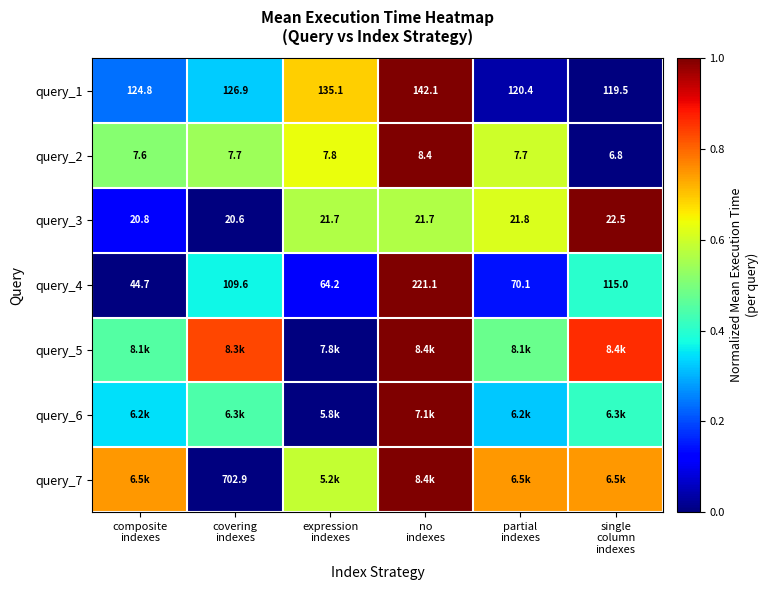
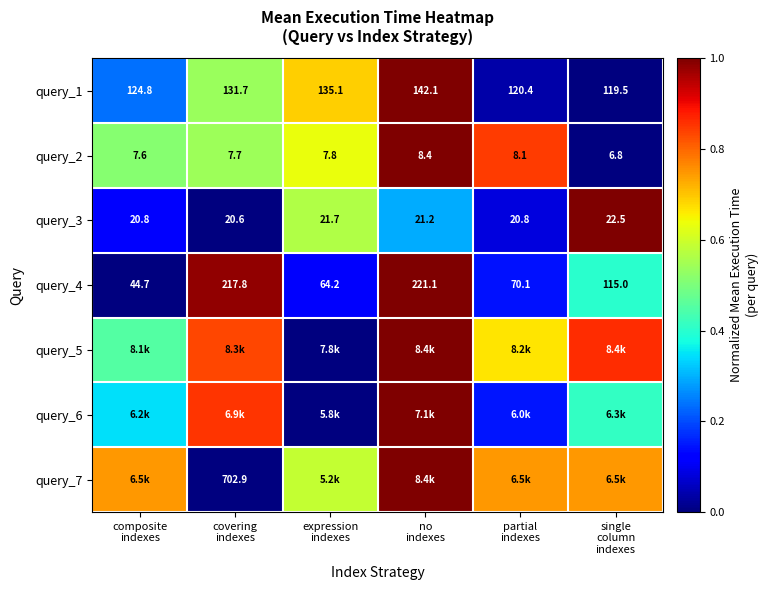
  {
    "query_1": {
      "composite indexes": "124.8",
-     "covering indexes": "126.9",
+     "covering indexes": "131.7",
      "expression indexes": "135.1",
      "no indexes": "142.1",
      "partial indexes": "120.4",
      "single column indexes": "119.5"
    },
    "query_2": {
      "composite indexes": "7.6",
      "covering indexes": "7.7",
      "expression indexes": "7.8",
      "no indexes": "8.4",
-     "partial indexes": "7.7",
+     "partial indexes": "8.1",
      "single column indexes": "6.8"
    },
    "query_3": {
      "composite indexes": "20.8",
      "covering indexes": "20.6",
      "expression indexes": "21.7",
-     "no indexes": "21.7",
-     "partial indexes": "21.8",
+     "no indexes": "21.2",
+     "partial indexes": "20.8",
      "single column indexes": "22.5"
    },
    "query_4": {
      "composite indexes": "44.7",
-     "covering indexes": "109.6",
+     "covering indexes": "217.8",
      "expression indexes": "64.2",
      "no indexes": "221.1",
      "partial indexes": "70.1",
      "single column indexes": "115.0"
    },
    "query_5": {
      "composite indexes": "8.1k",
      "covering indexes": "8.3k",
      "expression indexes": "7.8k",
      "no indexes": "8.4k",
-     "partial indexes": "8.1k",
+     "partial indexes": "8.2k",
      "single column indexes": "8.4k"
    },
    "query_6": {
      "composite indexes": "6.2k",
-     "covering indexes": "6.3k",
+     "covering indexes": "6.9k",
      "expression indexes": "5.8k",
      "no indexes": "7.1k",
-     "partial indexes": "6.2k",
+     "partial indexes": "6.0k",
      "single column indexes": "6.3k"
    },
    "query_7": {
      "composite indexes": "6.5k",
      "covering indexes": "702.9",
      "expression indexes": "5.2k",
      "no indexes": "8.4k",
      "partial indexes": "6.5k",
      "single column indexes": "6.5k"
    }
  }
